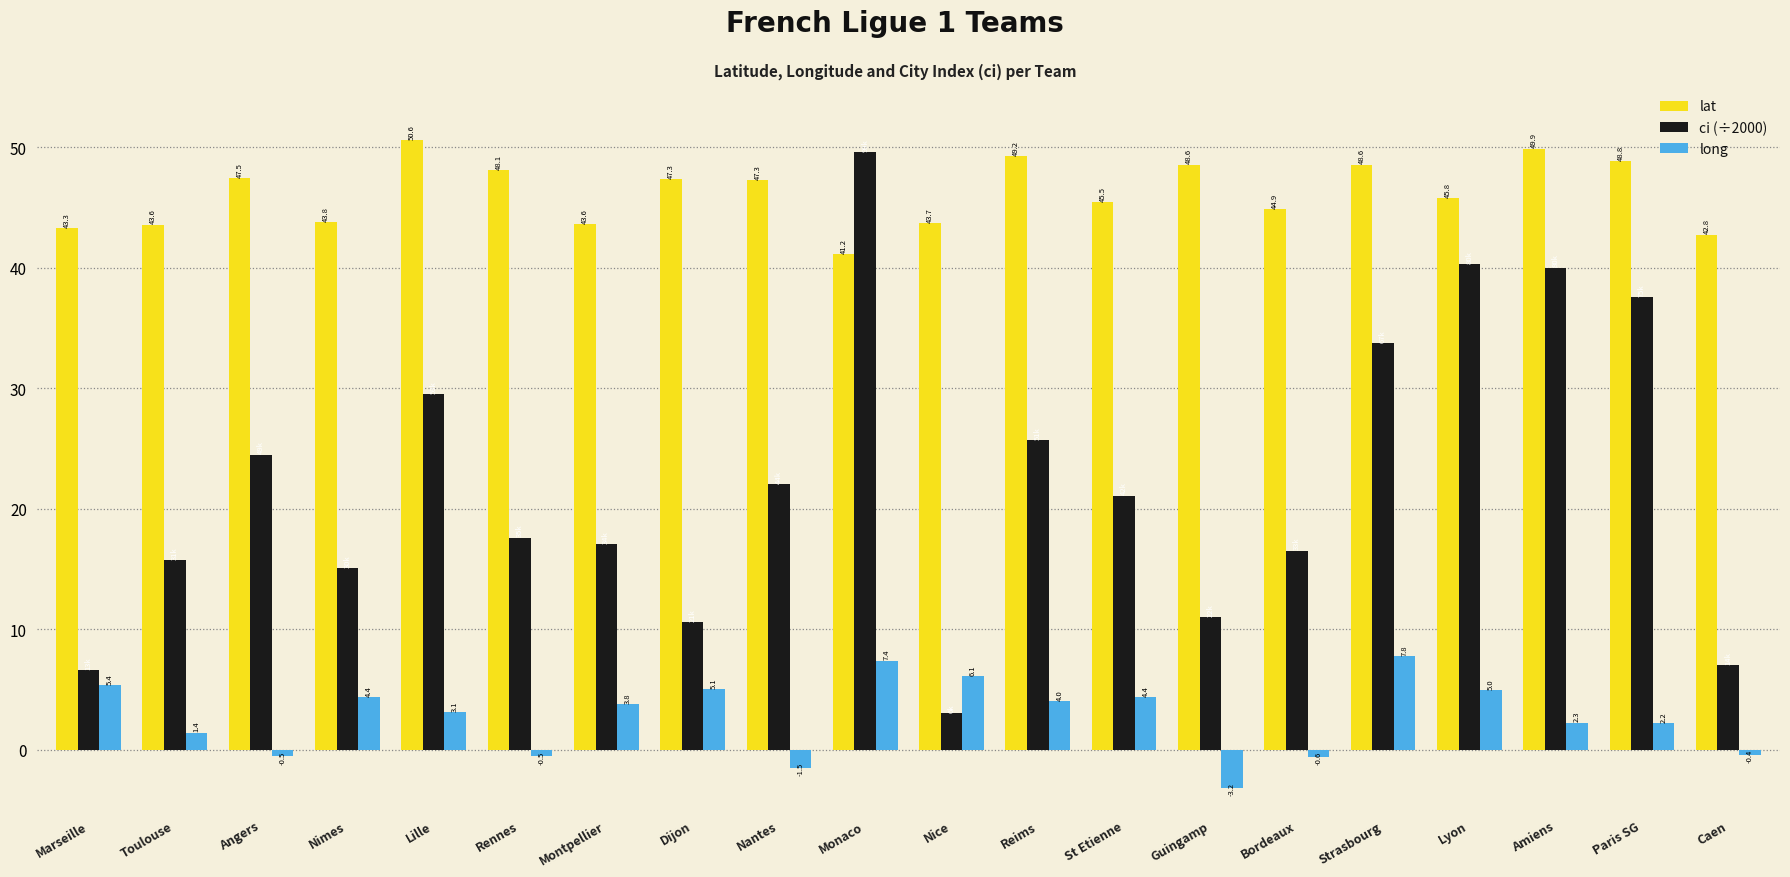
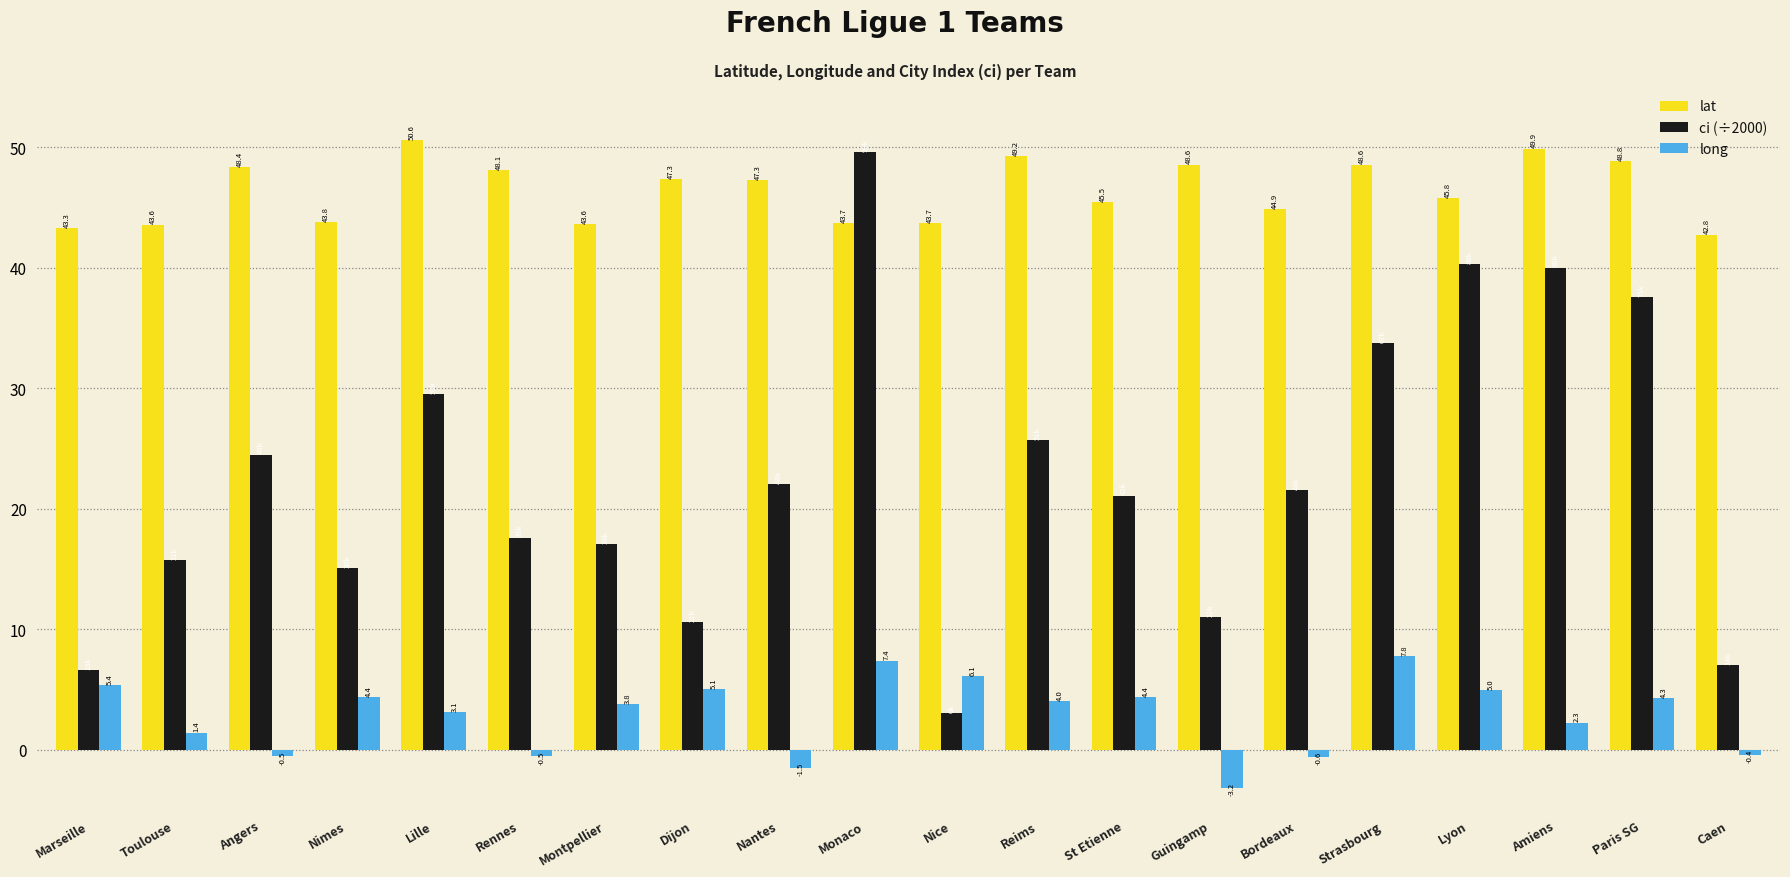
  {
    "lat": {
      "Marseille": 43.3,
      "Toulouse": 43.6,
-     "Angers": 47.5,
+     "Angers": 48.4,
      "Nimes": 43.8,
      "Lille": 50.6,
      "Rennes": 48.1,
      "Montpellier": 43.6,
      "Dijon": 47.3,
      "Nantes": 47.3,
-     "Monaco": 41.2,
+     "Monaco": 43.7,
      "Nice": 43.7,
      "Reims": 49.2,
      "St Etienne": 45.5,
      "Guingamp": 48.6,
      "Bordeaux": 44.9,
      "Strasbourg": 48.6,
      "Lyon": 45.8,
      "Amiens": 49.9,
      "Paris SG": 48.8,
      "Caen": 42.8
    },
    "ci (÷2000)": {
      "Marseille": 6.6,
      "Toulouse": 15.8,
      "Angers": 24.5,
      "Nimes": 15.1,
      "Lille": 29.5,
      "Rennes": 17.6,
      "Montpellier": 17.1,
      "Dijon": 10.6,
      "Nantes": 22.1,
      "Monaco": 49.6,
      "Nice": 3.0,
      "Reims": 25.7,
      "St Etienne": 21.1,
      "Guingamp": 11.0,
-     "Bordeaux": 16.5,
+     "Bordeaux": 21.5,
      "Strasbourg": 33.7,
      "Lyon": 40.3,
      "Amiens": 40.0,
      "Paris SG": 37.6,
      "Caen": 7.1
    },
    "long": {
      "Marseille": 5.4,
      "Toulouse": 1.4,
      "Angers": -0.5,
      "Nimes": 4.4,
      "Lille": 3.1,
      "Rennes": -0.5,
      "Montpellier": 3.8,
      "Dijon": 5.1,
      "Nantes": -1.5,
      "Monaco": 7.4,
      "Nice": 6.1,
      "Reims": 4.0,
      "St Etienne": 4.4,
      "Guingamp": -3.2,
      "Bordeaux": -0.6,
      "Strasbourg": 7.8,
      "Lyon": 5.0,
      "Amiens": 2.3,
-     "Paris SG": 2.2,
+     "Paris SG": 4.3,
      "Caen": -0.4
    }
  }
